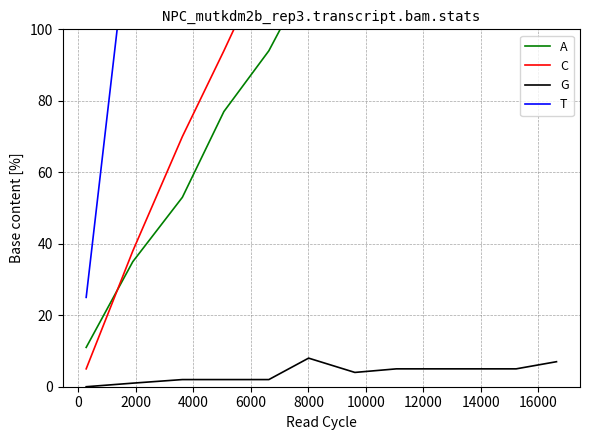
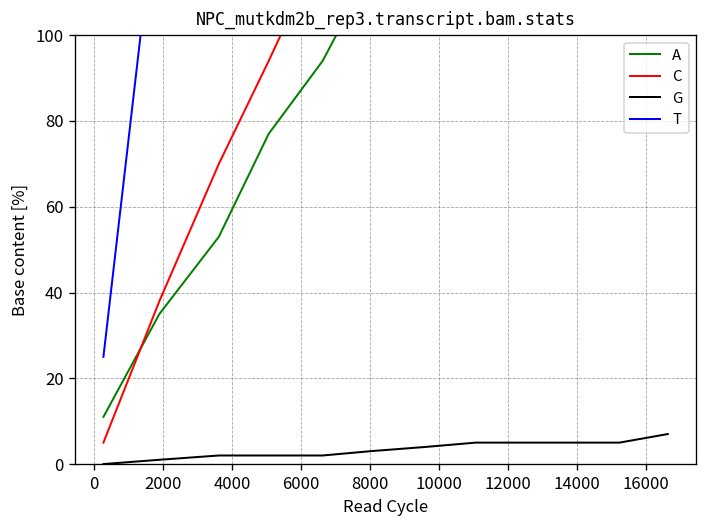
  {
    "G": {
-     "8000": 8
+     "8000": 3
    }
  }
